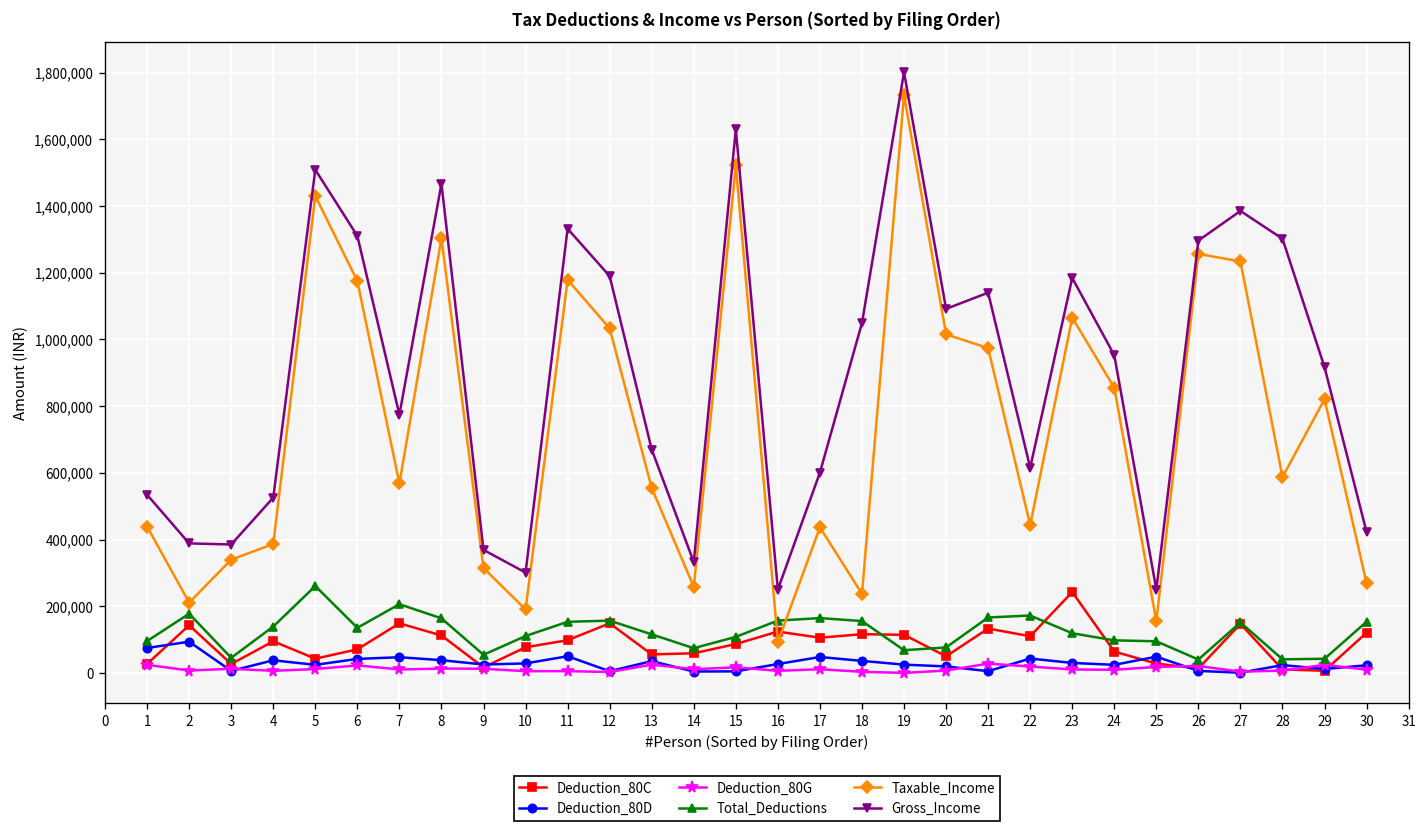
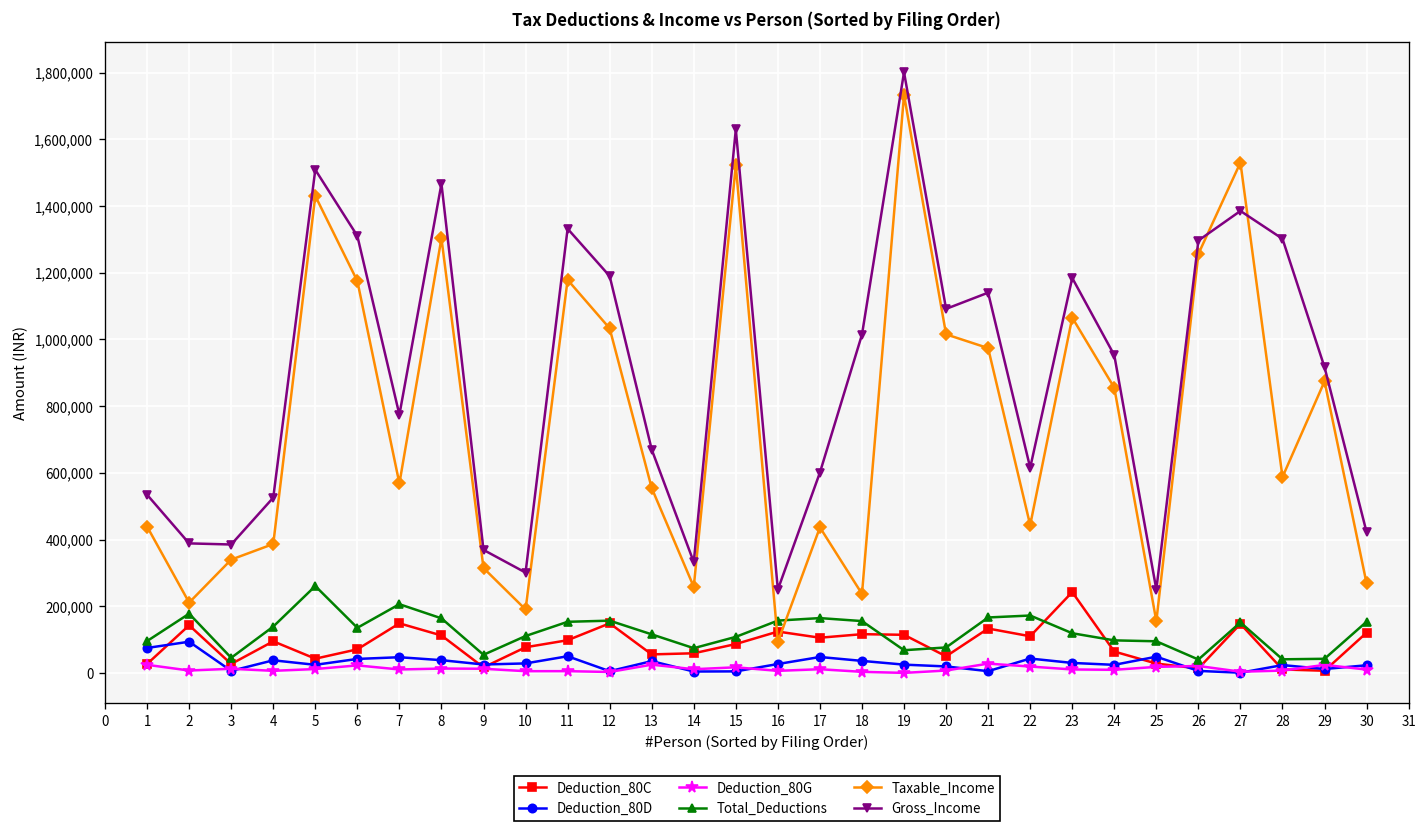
  {
    "Deduction_80C": {
      "2": "140,000",
      "3": "30,000",
      "4": "90,000",
      "5": "40,000",
      "6": "70,000",
      "7": "150,000",
      "8": "110,000",
      "10": "80,000",
      "11": "100,000",
      "13": "60,000",
      "14": "60,000",
      "15": "90,000",
      "16": "120,000",
      "17": "110,000",
      "18": "120,000",
      "19": "110,000",
      "20": "50,000",
      "21": "130,000",
      "22": "110,000",
      "23": "240,000",
      "24": "60,000",
      "25": "30,000",
      "30": "120,000"
    },
    "Deduction_80D": {
      "1": "70,000",
      "2": "90,000",
      "4": "40,000",
      "5": "20,000",
      "6": "40,000",
      "7": "50,000",
      "8": "40,000",
      "10": "30,000",
      "11": "50,000",
      "13": "40,000",
      "15": "0",
      "16": "30,000",
      "17": "50,000",
      "18": "40,000",
      "19": "20,000",
      "20": "20,000",
      "21": "10,000",
      "22": "40,000",
      "23": "30,000",
      "24": "20,000",
      "25": "50,000",
      "28": "20,000",
      "30": "20,000"
    },
    "Deduction_80G": {
      "2": "10,000",
      "4": "10,000",
      "5": "10,000",
      "6": "20,000",
      "7": "10,000",
      "8": "10,000",
      "10": "10,000",
      "11": "10,000",
      "13": "20,000",
      "15": "20,000",
      "16": "10,000",
      "17": "10,000",
      "18": "0",
      "19": "0",
      "20": "10,000",
      "21": "30,000",
      "22": "20,000",
      "23": "10,000",
      "24": "10,000",
      "25": "20,000",
      "29": "20,000",
      "30": "10,000"
    },
    "Total_Deductions": {
      "1": "100,000",
      "2": "180,000",
      "3": "50,000",
      "4": "140,000",
      "5": "260,000",
      "6": "140,000",
      "7": "210,000",
      "8": "160,000",
      "9": "50,000",
      "10": "110,000",
      "11": "150,000",
      "13": "120,000",
      "14": "70,000",
      "15": "110,000",
      "16": "160,000",
      "17": "160,000",
      "18": "160,000",
      "19": "70,000",
      "20": "80,000",
      "21": "170,000",
      "22": "170,000",
      "23": "120,000",
      "24": "100,000",
      "25": "90,000",
      "26": "40,000",
      "28": "40,000",
      "29": "40,000",
      "30": "150,000"
    },
    "Taxable_Income": {
      "1": "440,000",
      "2": "210,000",
      "3": "340,000",
      "4": "390,000",
      "5": "1,430,000",
      "6": "1,180,000",
      "7": "570,000",
      "8": "1,300,000",
      "9": "310,000",
      "10": "190,000",
      "11": "1,180,000",
      "12": "1,030,000",
      "13": "550,000",
      "14": "260,000",
      "15": "1,520,000",
      "16": "90,000",
      "17": "440,000",
      "18": "240,000",
      "19": "1,730,000",
      "20": "1,020,000",
      "21": "970,000",
      "22": "440,000",
      "23": "1,070,000",
      "24": "860,000",
      "25": "160,000",
      "26": "1,260,000",
-     "27": "1,230,000",
+     "27": "1,530,000",
      "28": "590,000",
-     "29": "820,000",
+     "29": "870,000",
      "30": "270,000"
    },
    "Gross_Income": {
      "1": "530,000",
      "2": "390,000",
      "3": "390,000",
      "4": "530,000",
      "5": "1,510,000",
      "6": "1,310,000",
      "7": "770,000",
      "8": "1,470,000",
      "9": "370,000",
      "10": "300,000",
      "11": "1,330,000",
      "12": "1,190,000",
      "13": "670,000",
      "14": "330,000",
      "15": "1,630,000",
      "16": "250,000",
      "17": "600,000",
-     "18": "1,050,000",
+     "18": "1,010,000",
      "19": "1,800,000",
      "20": "1,090,000",
      "21": "1,140,000",
      "22": "620,000",
      "23": "1,180,000",
      "24": "950,000",
      "25": "250,000",
      "26": "1,300,000",
      "27": "1,390,000",
      "28": "1,300,000",
      "29": "920,000",
      "30": "420,000"
    }
  }
